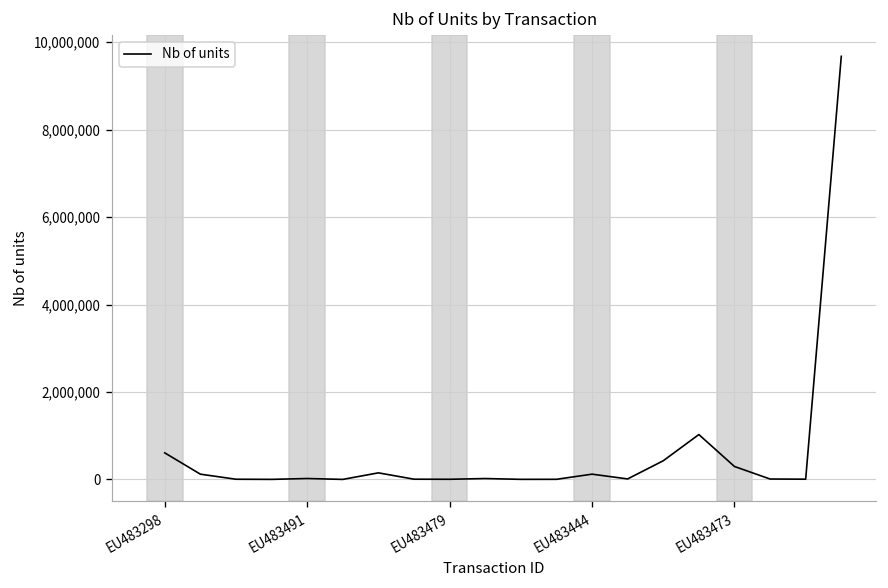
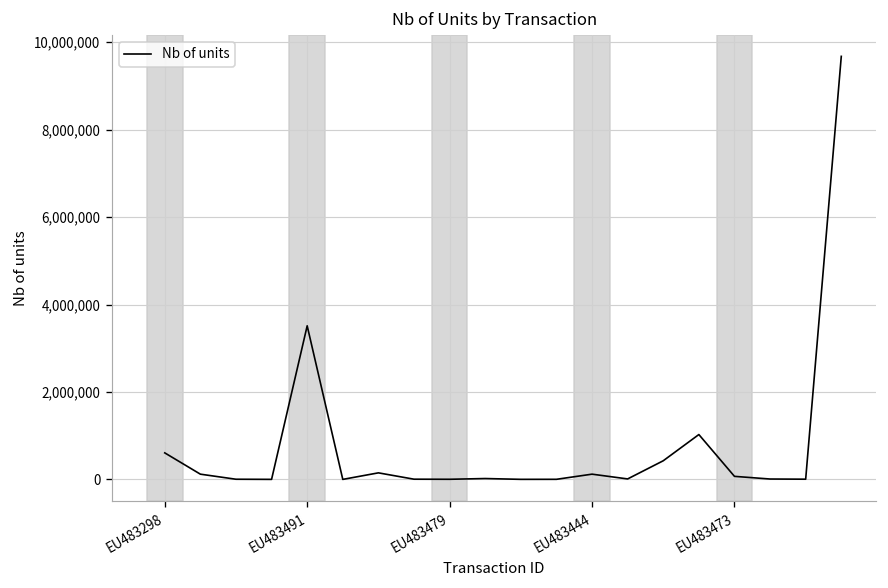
  {
    "EU483298": "600,000",
-   "EU483491": "0",
+   "EU483491": "3,500,000",
    "EU483479": "0",
    "EU483444": "100,000",
-   "EU483473": "300,000"
+   "EU483473": "100,000"
  }
